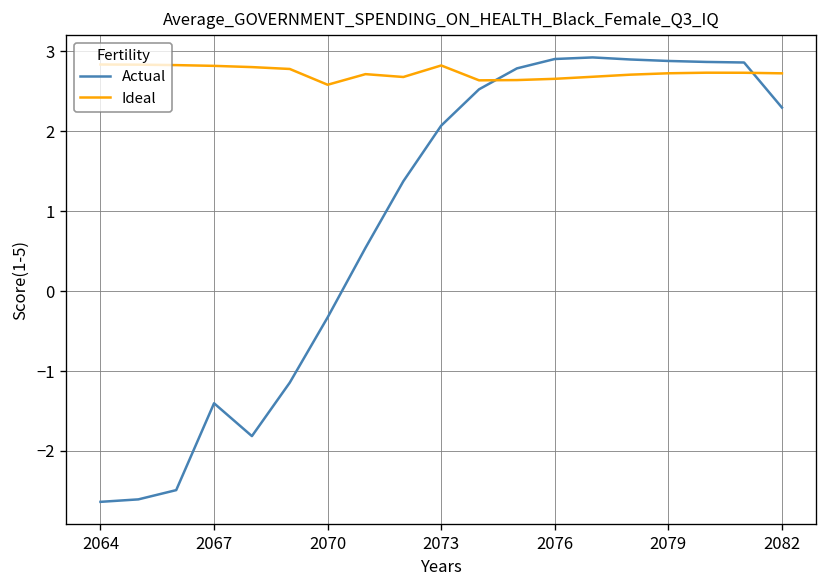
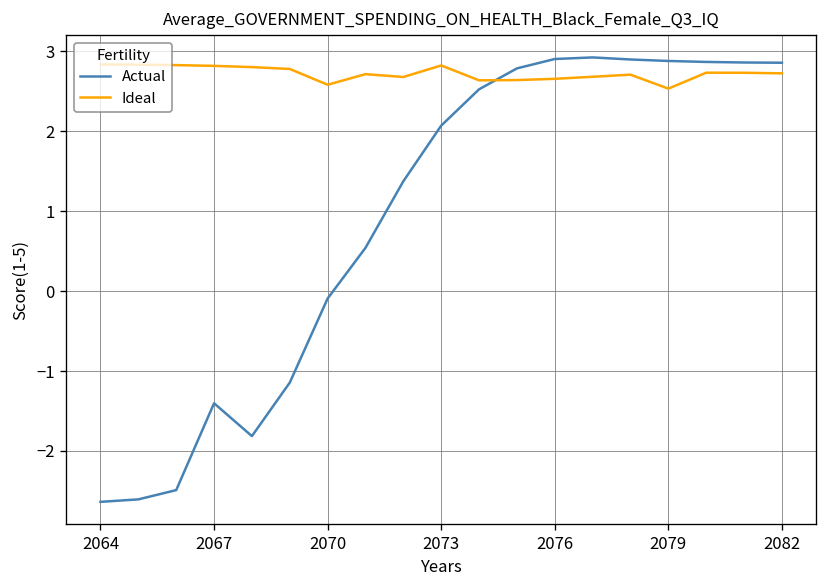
  {
    "Actual": {
      "2064": -2.6,
      "2067": -1.4,
-     "2070": -0.3,
+     "2070": -0.1,
      "2073": 2.1,
      "2076": 2.9,
      "2079": 2.9,
-     "2082": 2.3
+     "2082": 2.9
    },
    "Ideal": {
      "2067": 2.8,
      "2070": 2.6,
      "2073": 2.8,
      "2076": 2.7,
-     "2079": 2.7,
+     "2079": 2.5,
      "2082": 2.7
    }
  }
